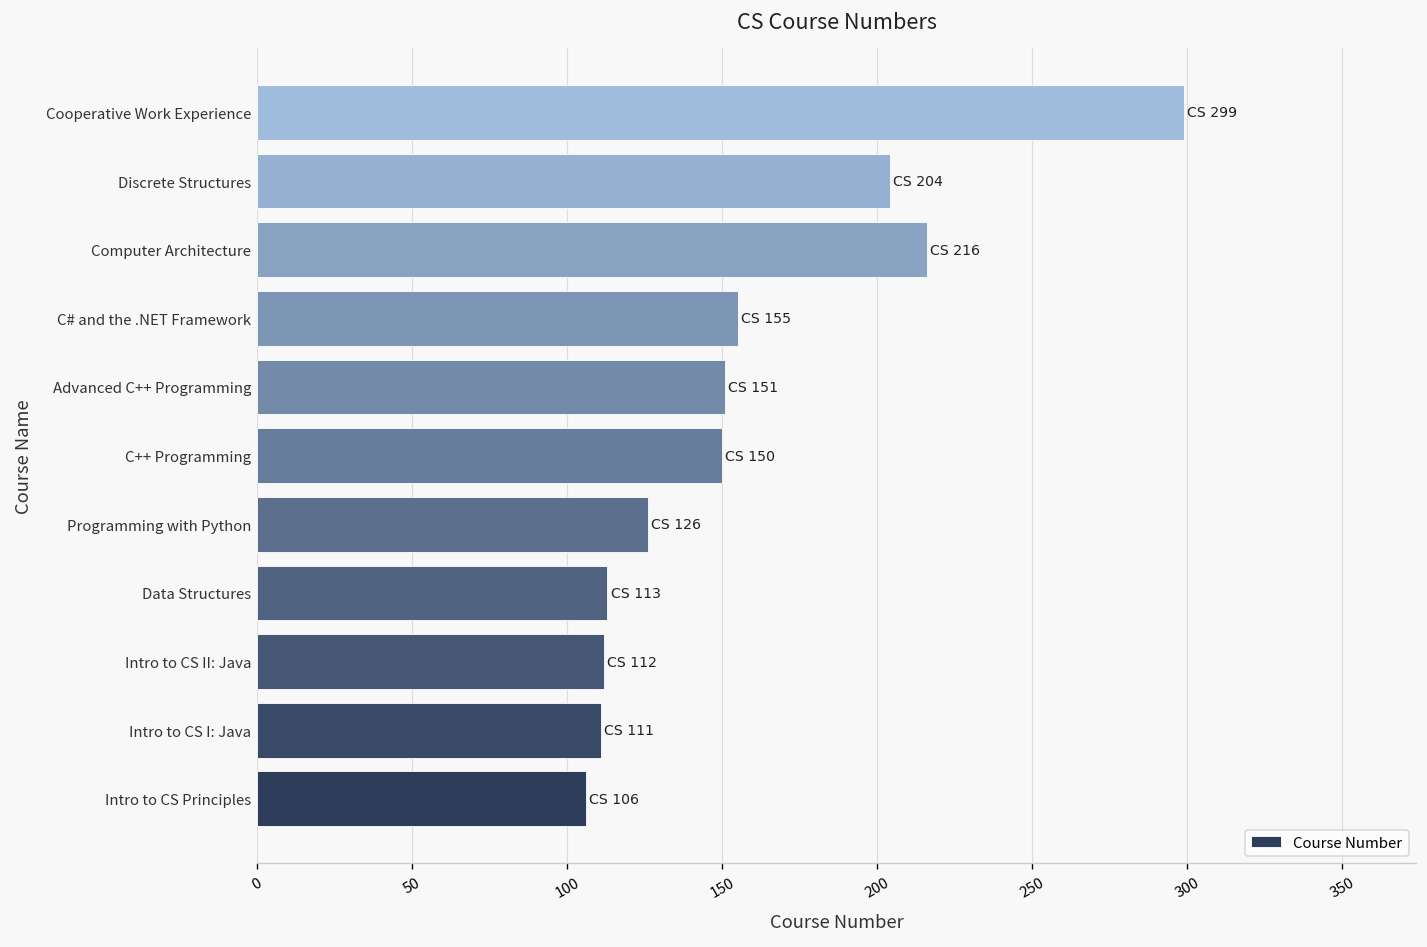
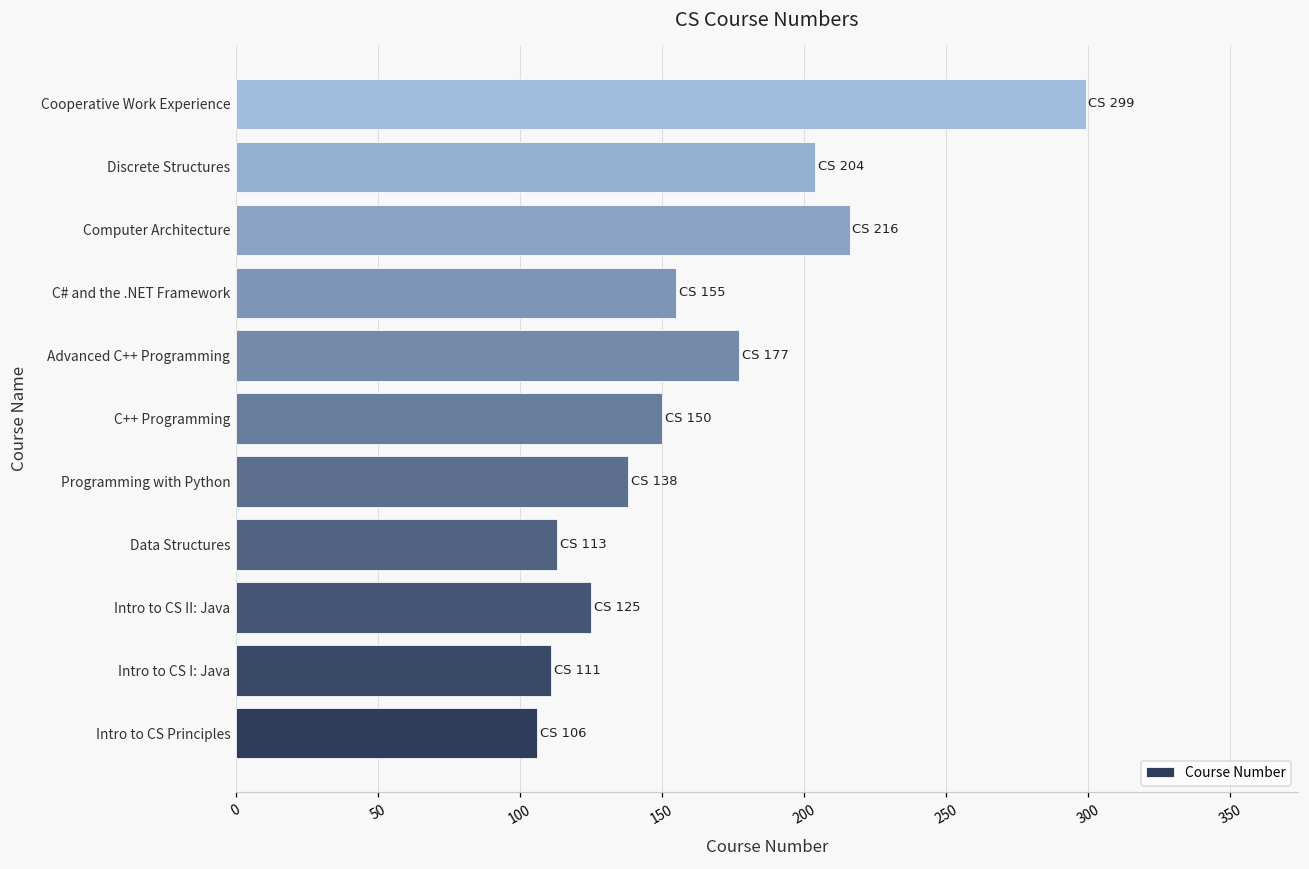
  {
    "Cooperative Work Experience": 299,
    "Discrete Structures": 204,
    "Computer Architecture": 216,
    "C# and the .NET Framework": 155,
-   "Advanced C++ Programming": 151,
+   "Advanced C++ Programming": 177,
    "C++ Programming": 150,
-   "Programming with Python": 126,
+   "Programming with Python": 138,
    "Data Structures": 113,
-   "Intro to CS II: Java": 112,
+   "Intro to CS II: Java": 125,
    "Intro to CS I: Java": 111,
    "Intro to CS Principles": 106
  }
